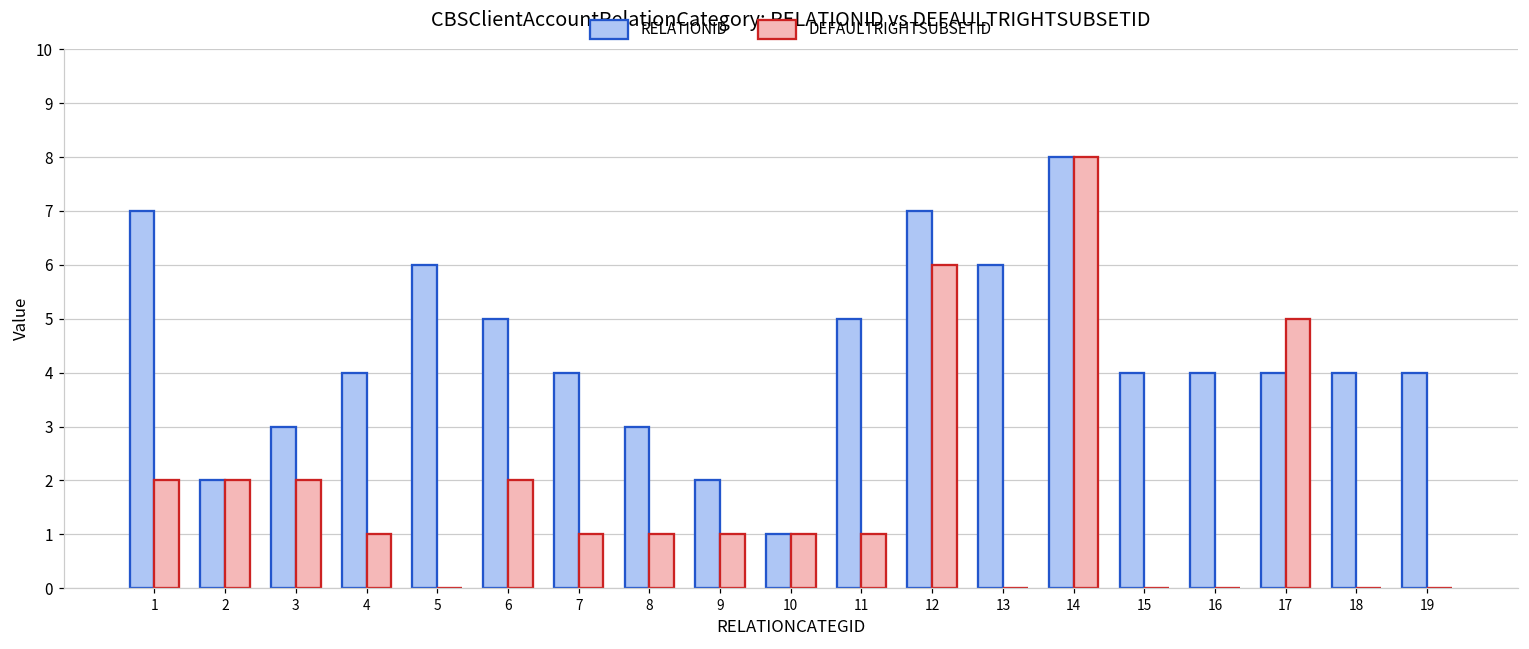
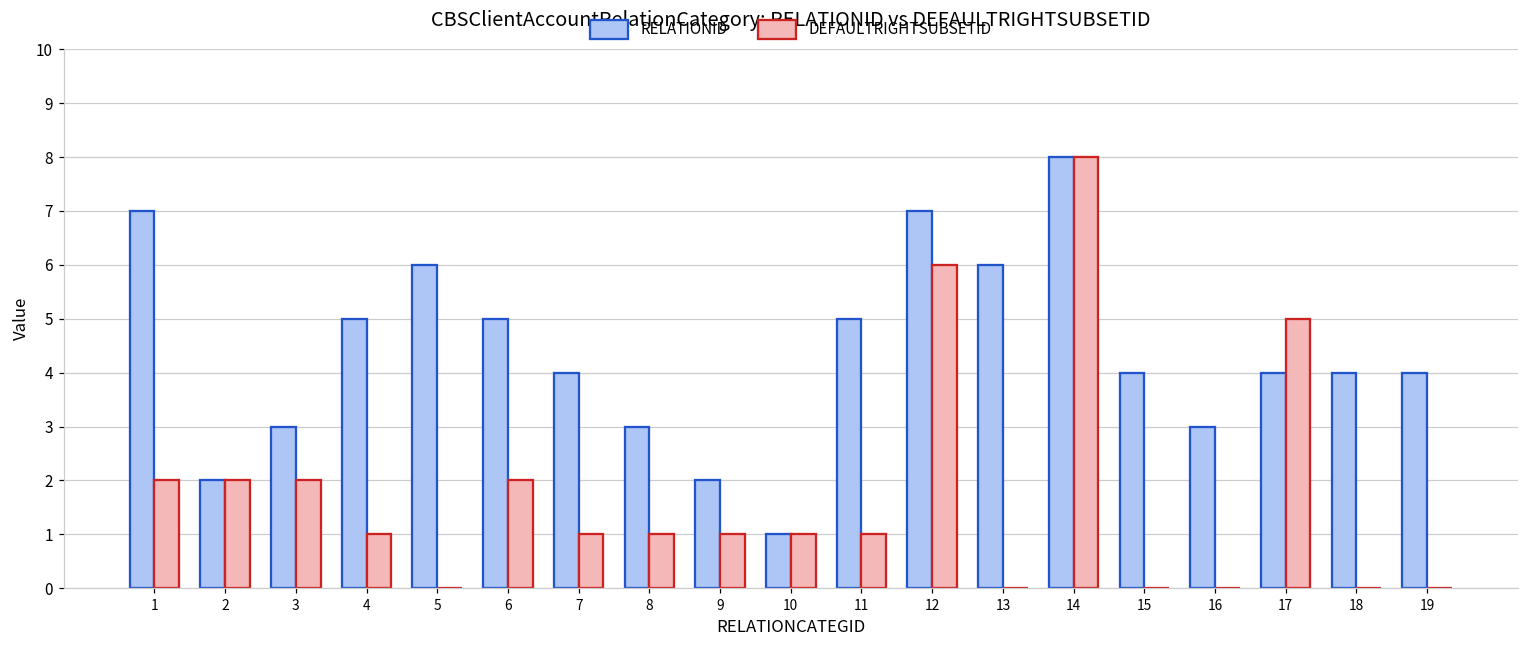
  {
    "RELATIONID": {
      "1": 7,
      "2": 2,
      "3": 3,
-     "4": 4,
+     "4": 5,
      "5": 6,
      "6": 5,
      "7": 4,
      "8": 3,
      "9": 2,
      "10": 1,
      "11": 5,
      "12": 7,
      "13": 6,
      "14": 8,
      "15": 4,
-     "16": 4,
+     "16": 3,
      "17": 4,
      "18": 4,
      "19": 4
    },
    "DEFAULTRIGHTSUBSETID": {
      "1": 2,
      "2": 2,
      "3": 2,
      "4": 1,
      "5": 0,
      "6": 2,
      "7": 1,
      "8": 1,
      "9": 1,
      "10": 1,
      "11": 1,
      "12": 6,
      "13": 0,
      "14": 8,
      "15": 0,
      "16": 0,
      "17": 5,
      "18": 0,
      "19": 0
    }
  }
